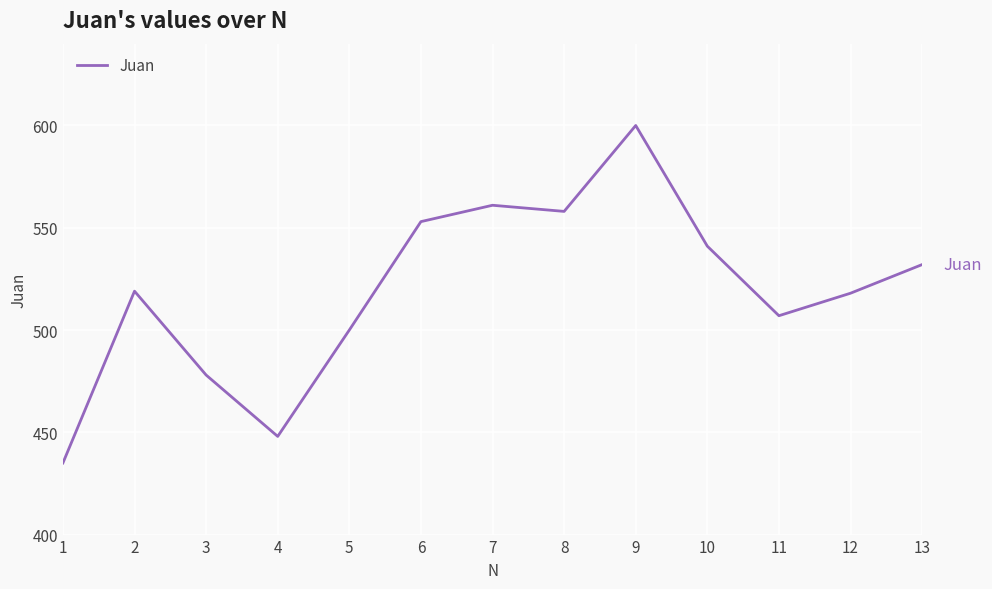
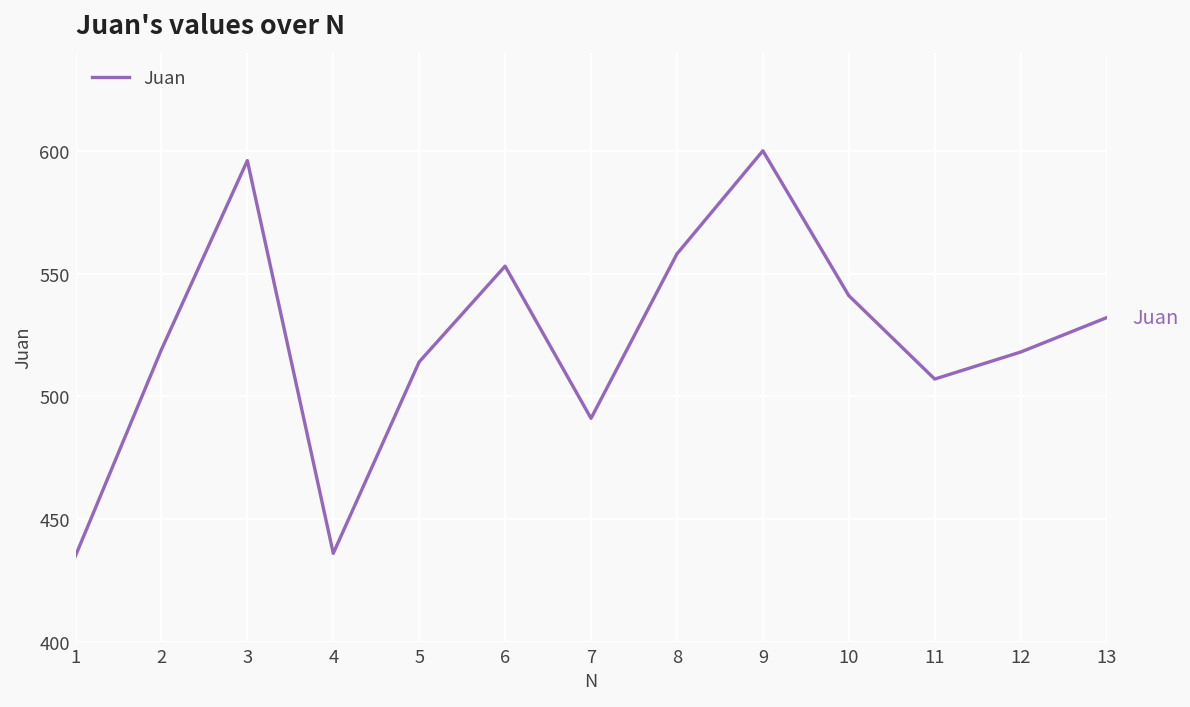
  {
    "1": 435,
    "2": 519,
-   "3": 478,
-   "4": 448,
-   "5": 500,
+   "3": 596,
+   "4": 436,
+   "5": 514,
    "6": 553,
-   "7": 561,
+   "7": 491,
    "8": 558,
    "9": 600,
    "10": 541,
    "11": 507,
    "12": 518,
    "13": 532
  }
